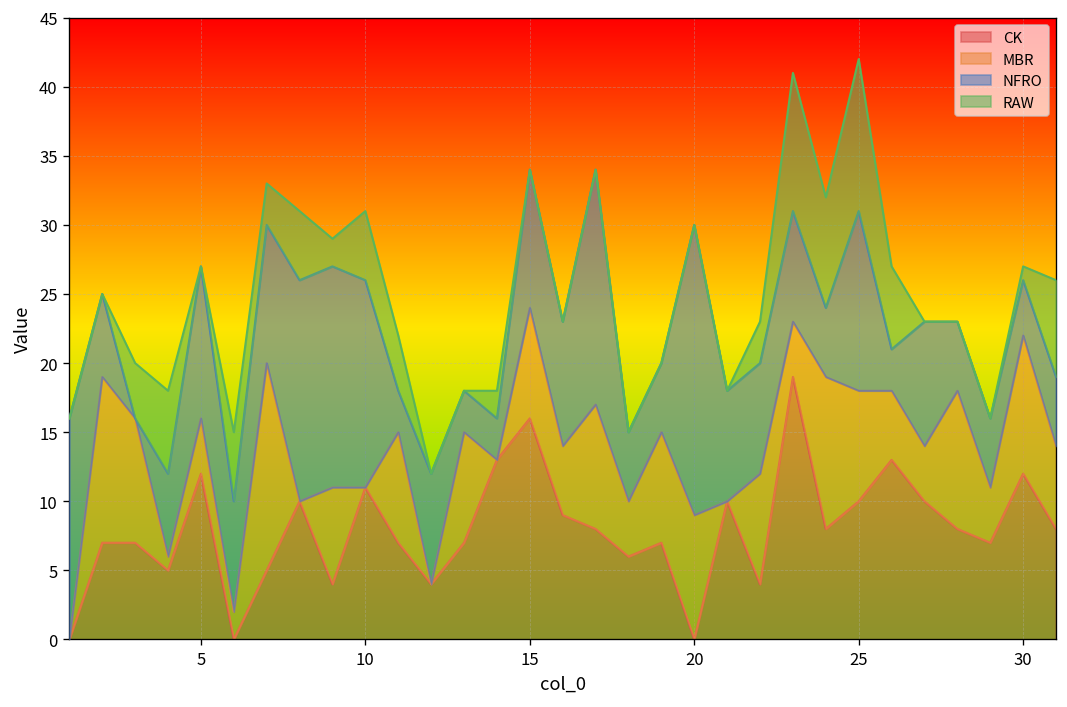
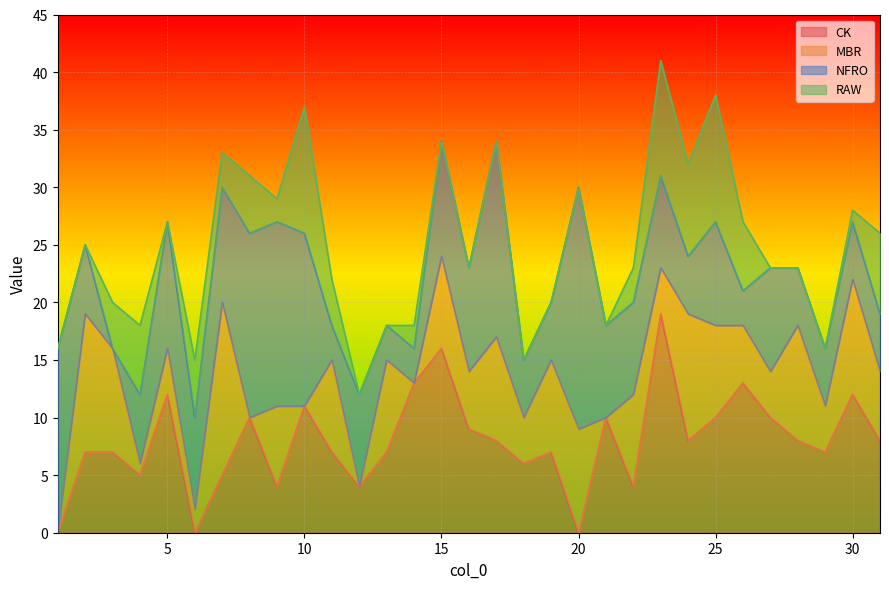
  {
    "NFRO": {
      "10": 15,
-     "25": 13,
-     "30": 4
+     "25": 9,
+     "30": 5
    },
    "RAW": {
-     "10": 5,
+     "10": 11,
      "25": 11,
      "30": 1
    }
  }
